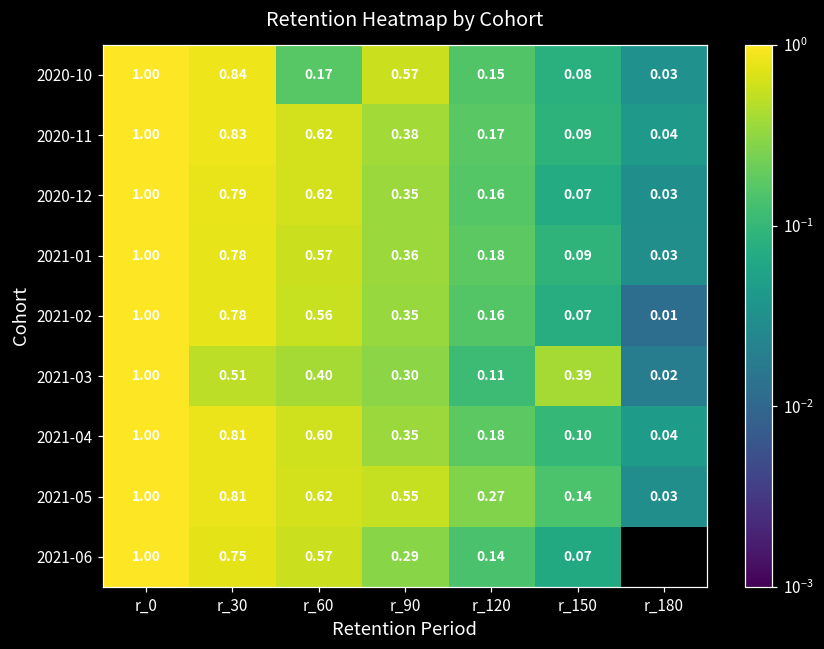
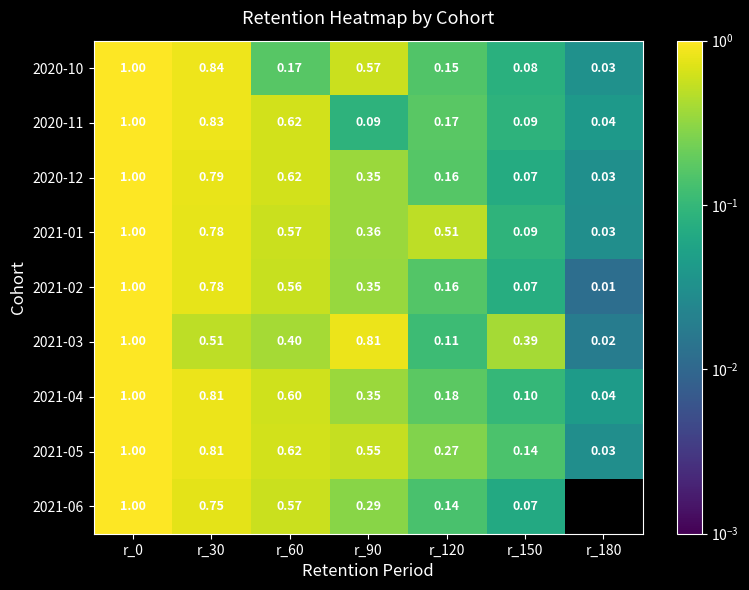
  {
    "2020-10": {
      "r_0": 1.00,
      "r_30": 0.84,
      "r_60": 0.17,
      "r_90": 0.57,
      "r_120": 0.15,
      "r_150": 0.08,
      "r_180": 0.03
    },
    "2020-11": {
      "r_0": 1.00,
      "r_30": 0.83,
      "r_60": 0.62,
-     "r_90": 0.38,
+     "r_90": 0.09,
      "r_120": 0.17,
      "r_150": 0.09,
      "r_180": 0.04
    },
    "2020-12": {
      "r_0": 1.00,
      "r_30": 0.79,
      "r_60": 0.62,
      "r_90": 0.35,
      "r_120": 0.16,
      "r_150": 0.07,
      "r_180": 0.03
    },
    "2021-01": {
      "r_0": 1.00,
      "r_30": 0.78,
      "r_60": 0.57,
      "r_90": 0.36,
-     "r_120": 0.18,
+     "r_120": 0.51,
      "r_150": 0.09,
      "r_180": 0.03
    },
    "2021-02": {
      "r_0": 1.00,
      "r_30": 0.78,
      "r_60": 0.56,
      "r_90": 0.35,
      "r_120": 0.16,
      "r_150": 0.07,
      "r_180": 0.01
    },
    "2021-03": {
      "r_0": 1.00,
      "r_30": 0.51,
      "r_60": 0.40,
-     "r_90": 0.30,
+     "r_90": 0.81,
      "r_120": 0.11,
      "r_150": 0.39,
      "r_180": 0.02
    },
    "2021-04": {
      "r_0": 1.00,
      "r_30": 0.81,
      "r_60": 0.60,
      "r_90": 0.35,
      "r_120": 0.18,
      "r_150": 0.10,
      "r_180": 0.04
    },
    "2021-05": {
      "r_0": 1.00,
      "r_30": 0.81,
      "r_60": 0.62,
      "r_90": 0.55,
      "r_120": 0.27,
      "r_150": 0.14,
      "r_180": 0.03
    },
    "2021-06": {
      "r_0": 1.00,
      "r_30": 0.75,
      "r_60": 0.57,
      "r_90": 0.29,
      "r_120": 0.14,
      "r_150": 0.07
    }
  }
